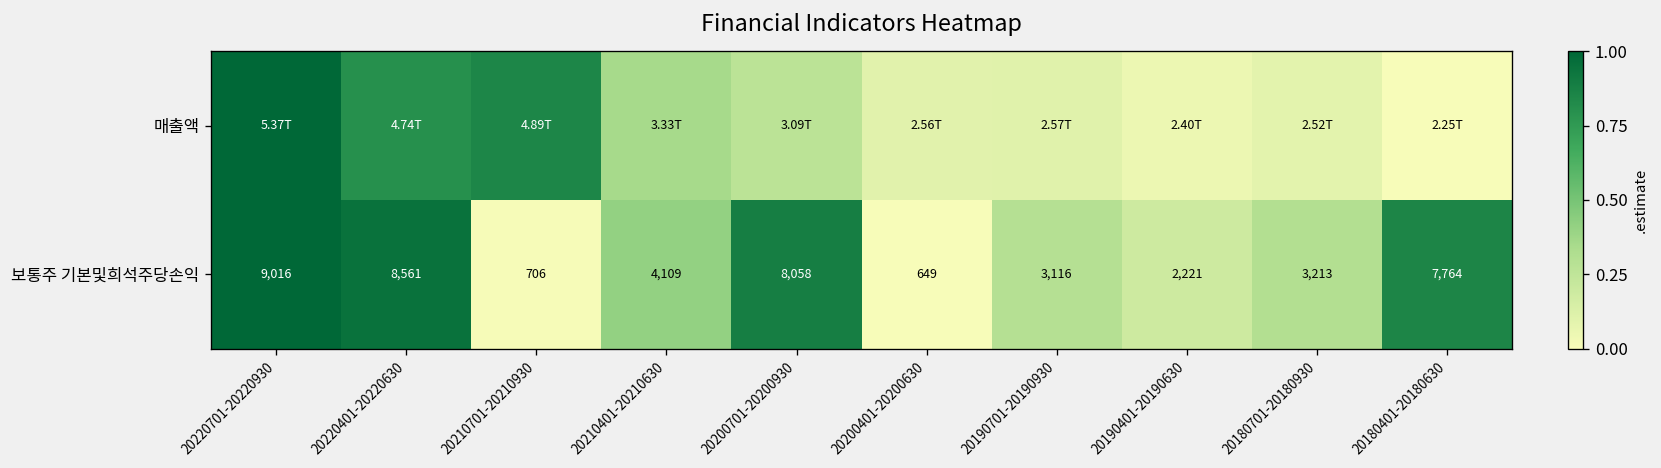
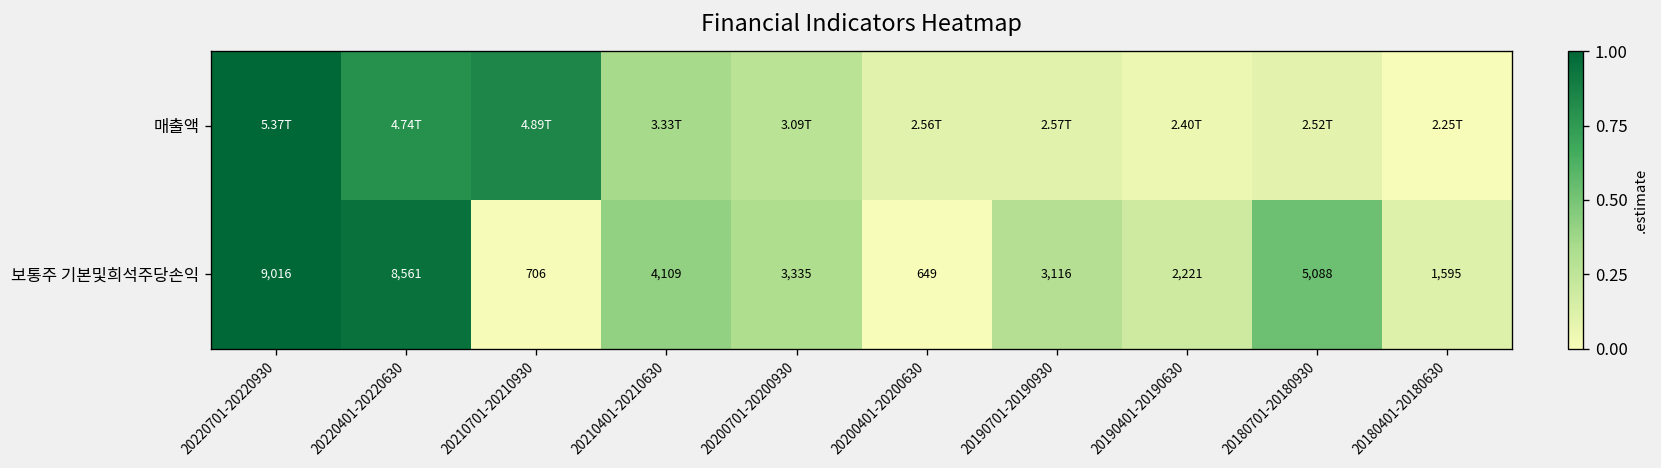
  {
    "매출액": {
      "20220701-20220930": "5.37T",
      "20220401-20220630": "4.74T",
      "20210701-20210930": "4.89T",
      "20210401-20210630": "3.33T",
      "20200701-20200930": "3.09T",
      "20200401-20200630": "2.56T",
      "20190701-20190930": "2.57T",
      "20190401-20190630": "2.40T",
      "20180701-20180930": "2.52T",
      "20180401-20180630": "2.25T"
    },
    "보통주 기본및희석주당손익": {
      "20220701-20220930": "9,016",
      "20220401-20220630": "8,561",
      "20210701-20210930": "706",
      "20210401-20210630": "4,109",
-     "20200701-20200930": "8,058",
+     "20200701-20200930": "3,335",
      "20200401-20200630": "649",
      "20190701-20190930": "3,116",
      "20190401-20190630": "2,221",
-     "20180701-20180930": "3,213",
-     "20180401-20180630": "7,764"
+     "20180701-20180930": "5,088",
+     "20180401-20180630": "1,595"
    }
  }
